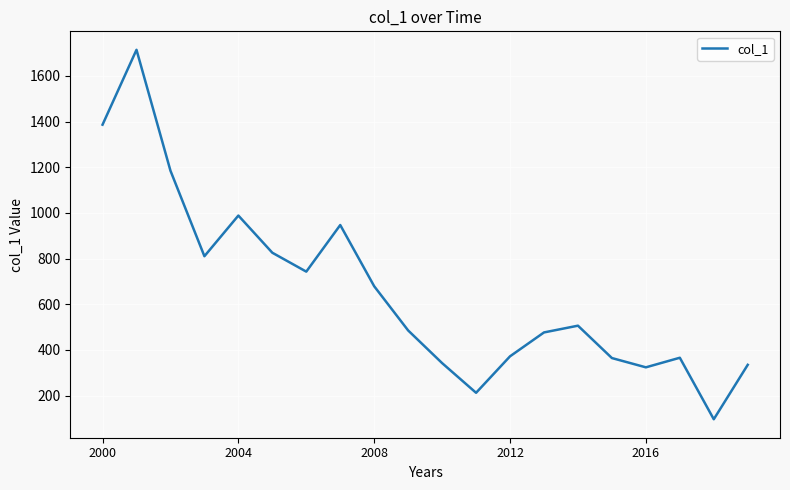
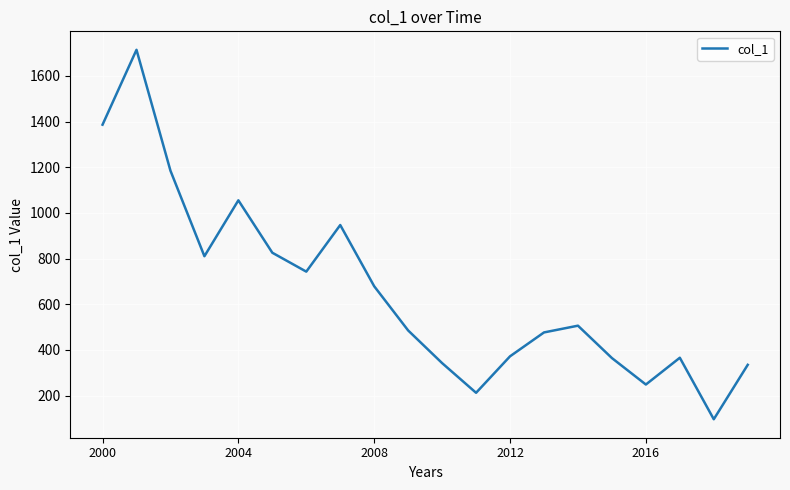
  {
    "2000": 1390,
-   "2004": 990,
+   "2004": 1060,
    "2008": 680,
    "2012": 370,
-   "2016": 320
+   "2016": 250
  }
